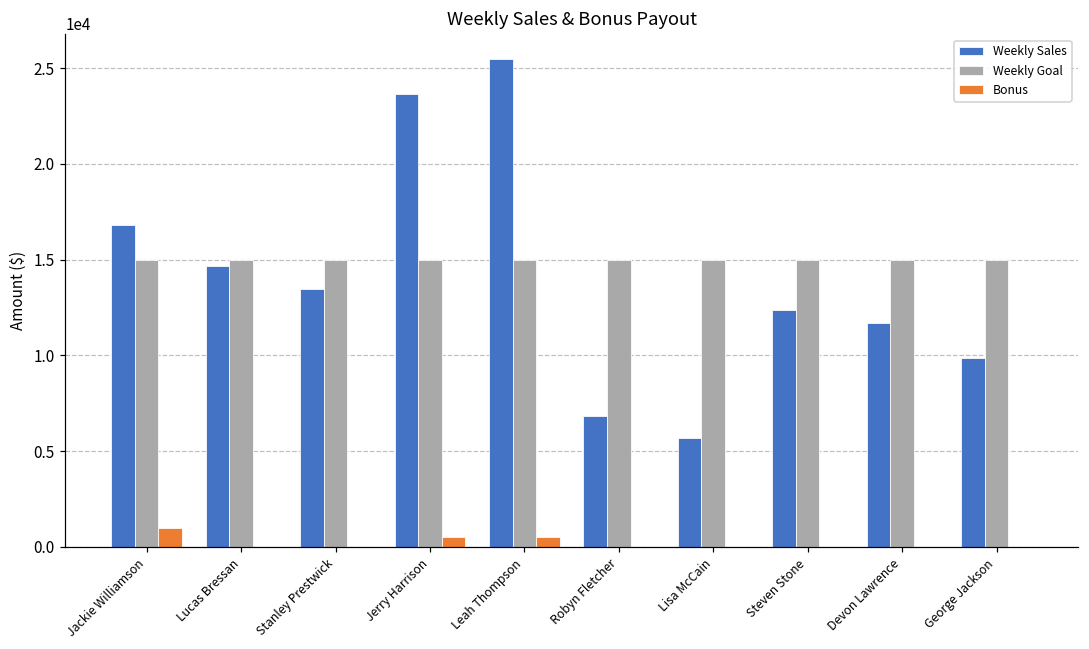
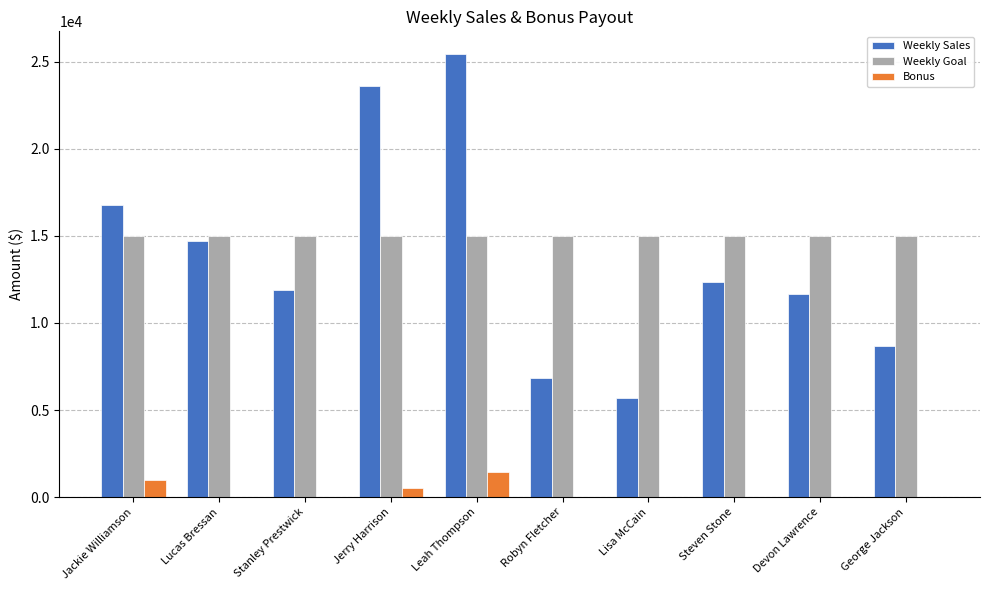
  {
    "Weekly Sales": {
      "Jackie Williamson": 16800,
      "Lucas Bressan": 14700,
-     "Stanley Prestwick": 13500,
+     "Stanley Prestwick": 11900,
      "Jerry Harrison": 23600,
      "Leah Thompson": 25500,
      "Robyn Fletcher": 6800,
      "Lisa McCain": 5700,
      "Steven Stone": 12300,
      "Devon Lawrence": 11700,
-     "George Jackson": 9900
+     "George Jackson": 8700
    },
    "Weekly Goal": {
      "Jackie Williamson": 15000,
      "Lucas Bressan": 15000,
      "Stanley Prestwick": 15000,
      "Jerry Harrison": 15000,
      "Leah Thompson": 15000,
      "Robyn Fletcher": 15000,
      "Lisa McCain": 15000,
      "Steven Stone": 15000,
      "Devon Lawrence": 15000,
      "George Jackson": 15000
    },
    "Bonus": {
      "Jackie Williamson": 1000,
      "Lucas Bressan": 0,
      "Stanley Prestwick": 0,
      "Jerry Harrison": 500,
-     "Leah Thompson": 500,
+     "Leah Thompson": 1500,
      "Robyn Fletcher": 0,
      "Lisa McCain": 0,
      "Steven Stone": 0,
      "Devon Lawrence": 0,
      "George Jackson": 0
    }
  }
